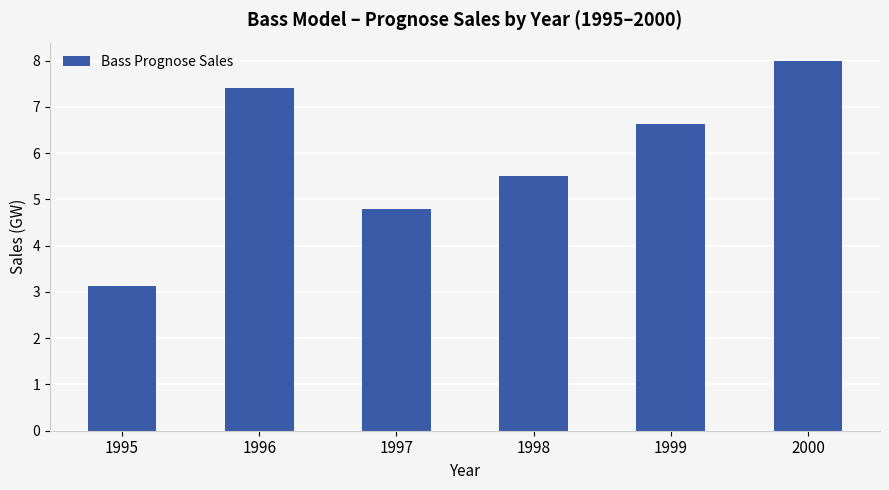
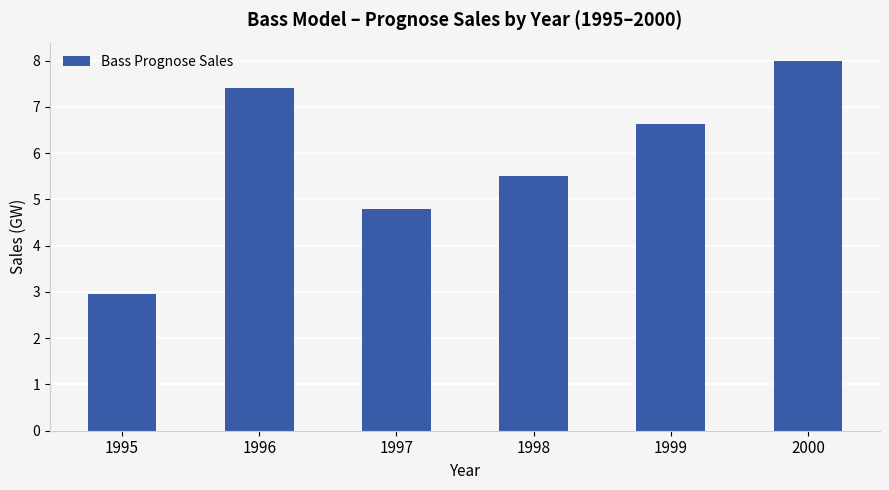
  {
-   "1995": 3.1,
+   "1995": 3.0,
    "1996": 7.4,
    "1997": 4.8,
    "1998": 5.5,
    "1999": 6.6,
    "2000": 8.0
  }
